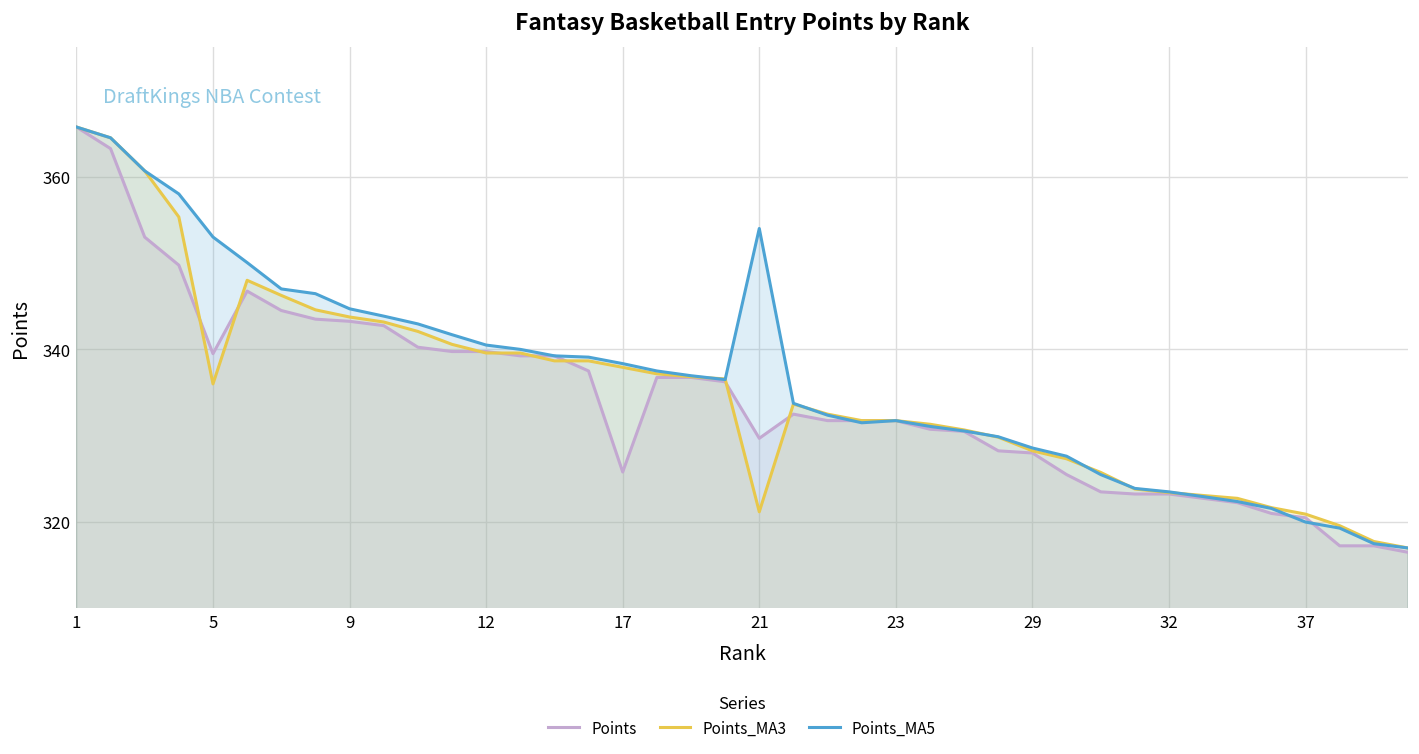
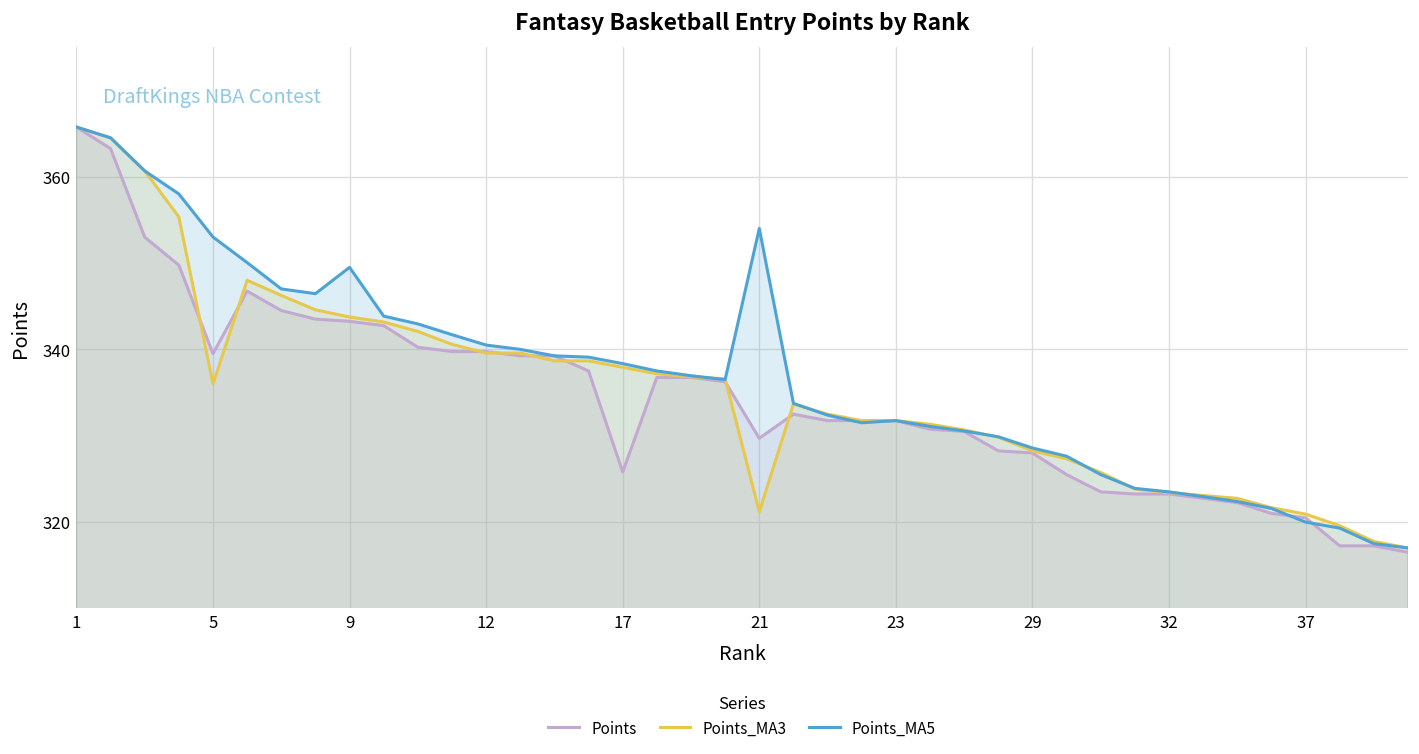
  {
    "Points": {
      "5": 340,
      "9": 343,
      "17": 326,
      "21": 330,
      "37": 321
    },
    "Points_MA3": {
      "5": 336,
      "9": 344,
      "17": 338,
      "21": 321,
      "37": 321
    },
    "Points_MA5": {
      "5": 353,
-     "9": 345,
+     "9": 350,
      "17": 338,
      "21": 354,
      "29": 329,
      "37": 320
    }
  }
